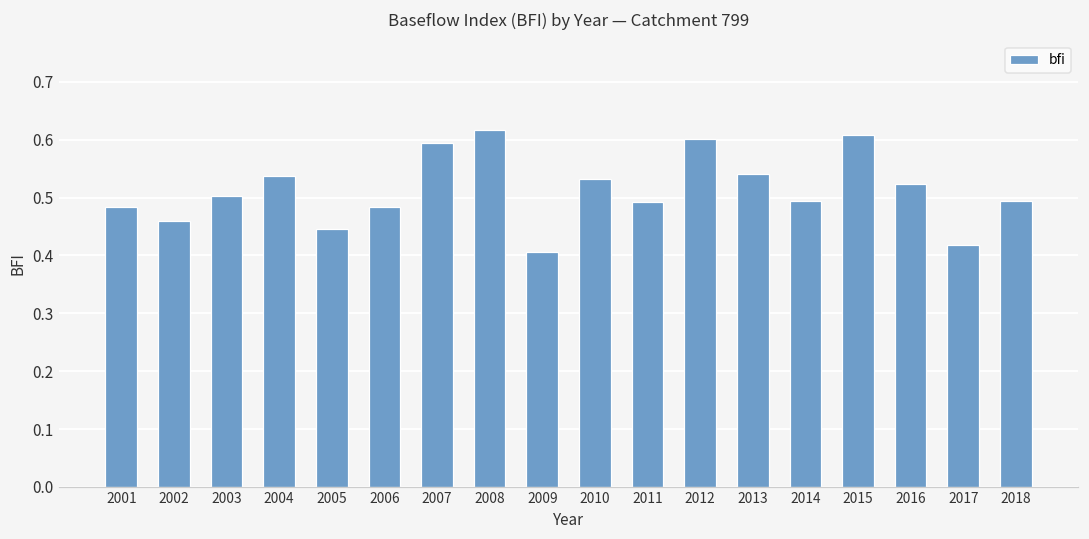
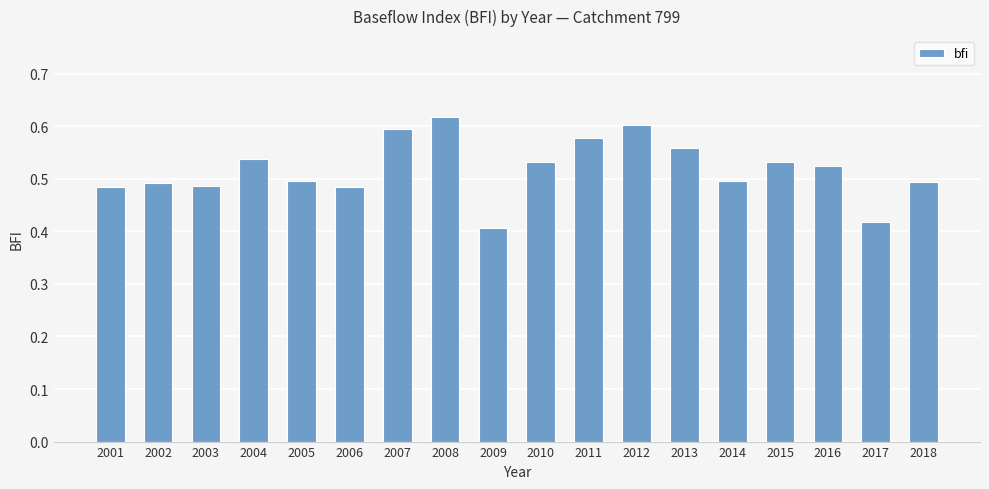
  {
    "2001": 0.48,
-   "2002": 0.46,
-   "2003": 0.50,
+   "2002": 0.49,
+   "2003": 0.49,
    "2004": 0.54,
-   "2005": 0.45,
+   "2005": 0.50,
    "2006": 0.48,
    "2007": 0.59,
    "2008": 0.62,
    "2009": 0.41,
    "2010": 0.53,
-   "2011": 0.49,
+   "2011": 0.58,
    "2012": 0.60,
-   "2013": 0.54,
+   "2013": 0.56,
    "2014": 0.49,
-   "2015": 0.61,
+   "2015": 0.53,
    "2016": 0.52,
    "2017": 0.42,
    "2018": 0.49
  }
